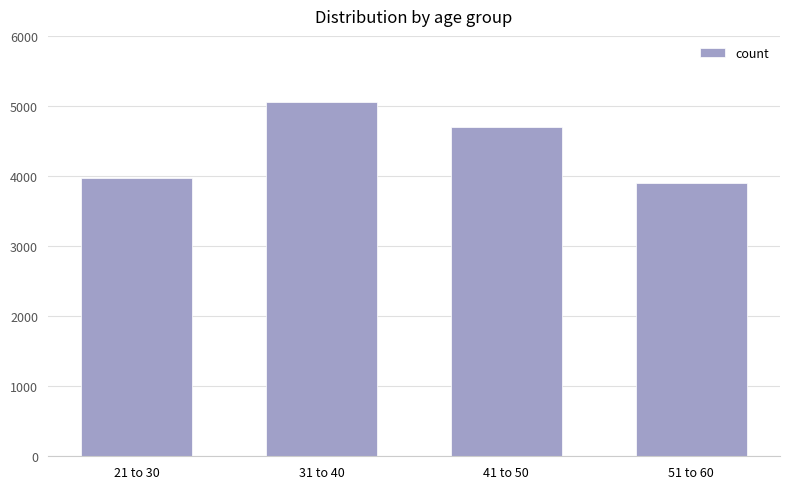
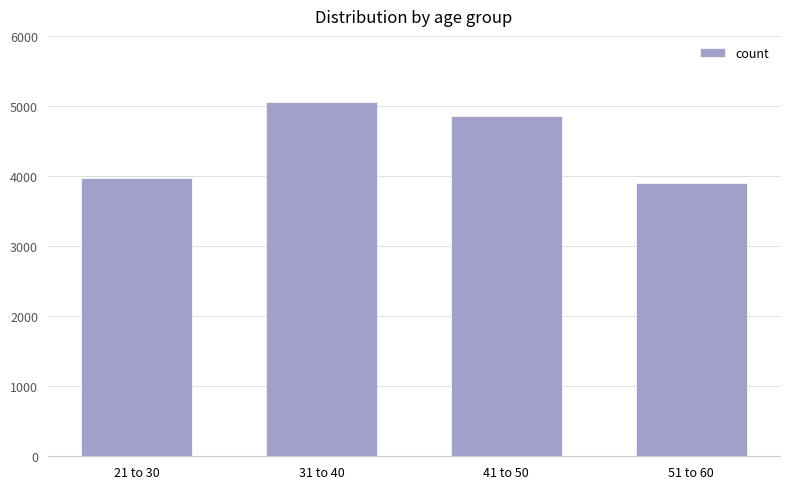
  {
    "21 to 30": 4000,
    "31 to 40": 5100,
-   "41 to 50": 4700,
+   "41 to 50": 4900,
    "51 to 60": 3900
  }
